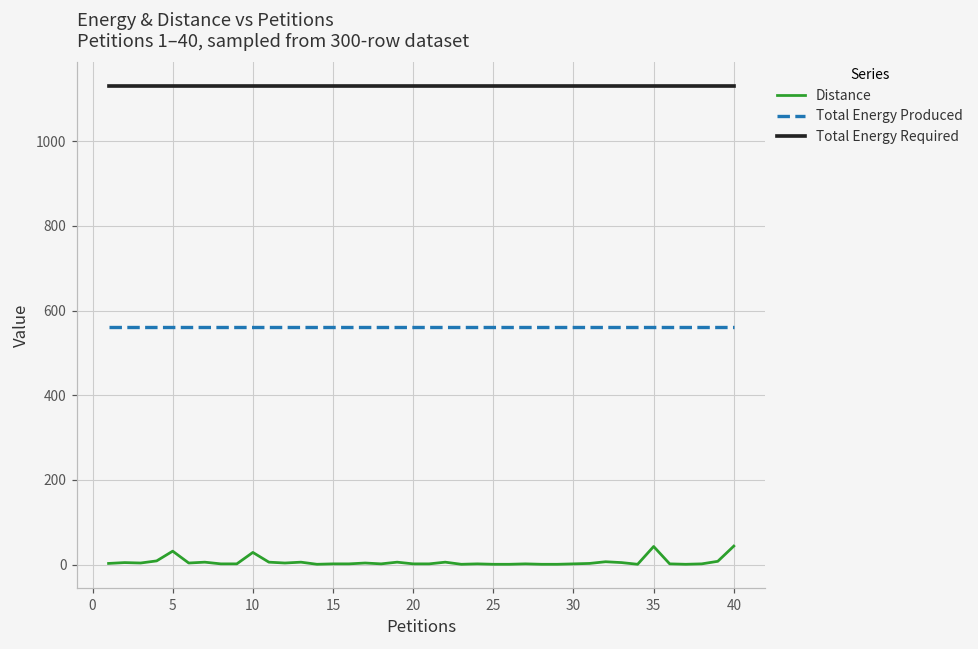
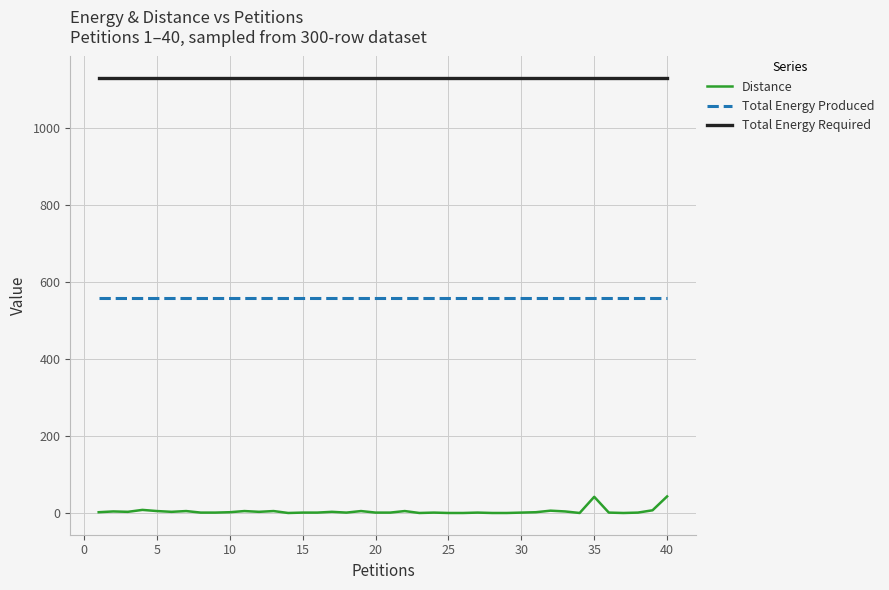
  {
    "Distance": {
-     "5": 30,
-     "10": 30,
+     "5": 10,
+     "10": 0,
      "15": 0,
      "20": 0,
      "25": 0,
      "30": 0,
      "35": 40,
      "40": 40
    },
    "Total Energy Produced": {
      "5": 560,
      "10": 560,
      "15": 560,
      "20": 560,
      "25": 560,
      "30": 560,
      "35": 560,
      "40": 560
    },
    "Total Energy Required": {
      "5": 1130,
      "10": 1130,
      "15": 1130,
      "20": 1130,
      "25": 1130,
      "30": 1130,
      "35": 1130,
      "40": 1130
    }
  }
